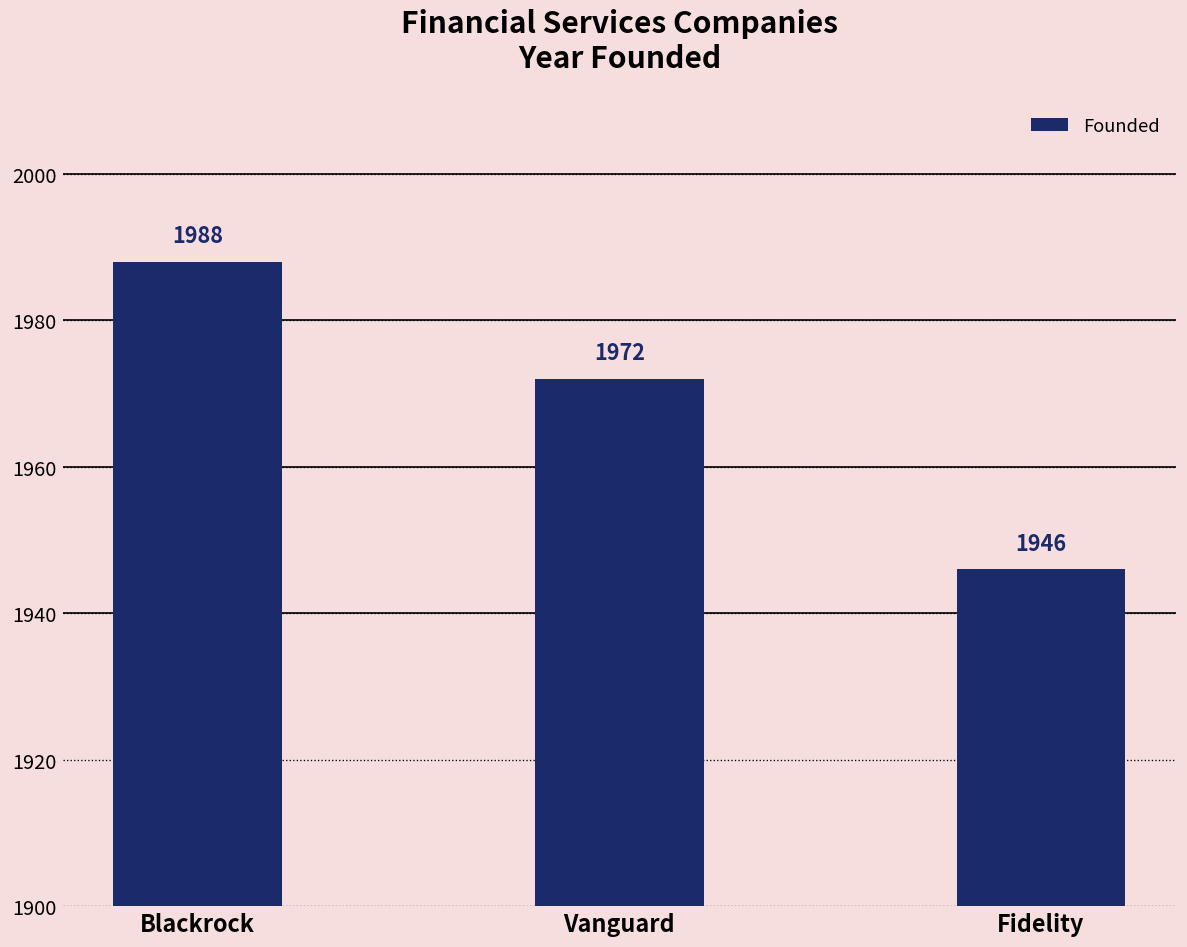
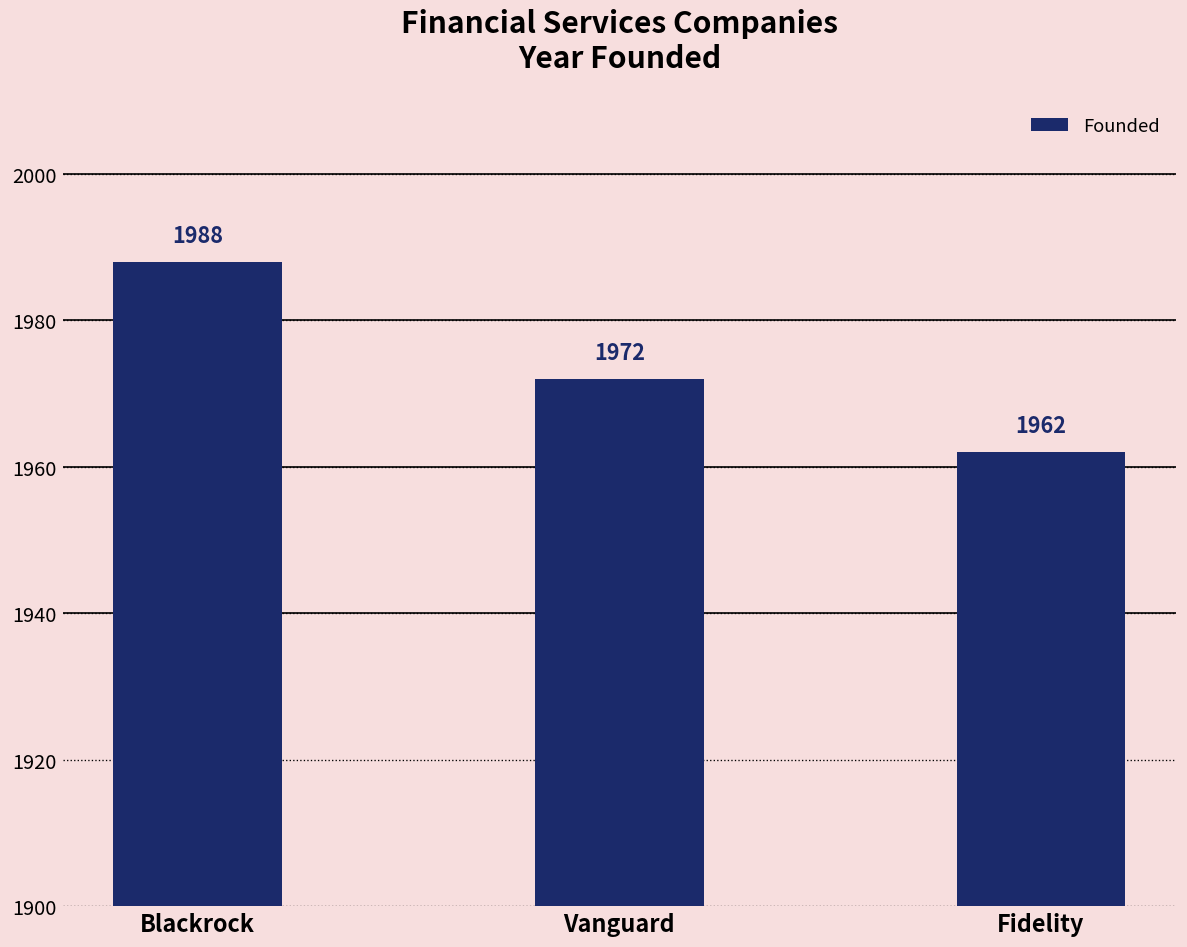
  {
    "Blackrock": 1988,
    "Vanguard": 1972,
-   "Fidelity": 1946
+   "Fidelity": 1962
  }
